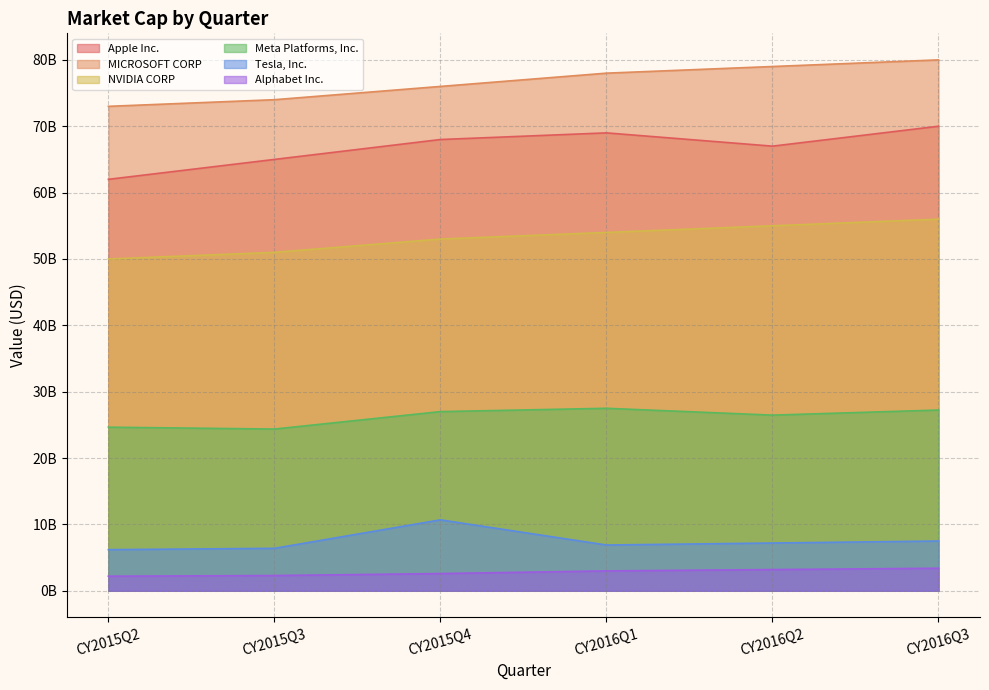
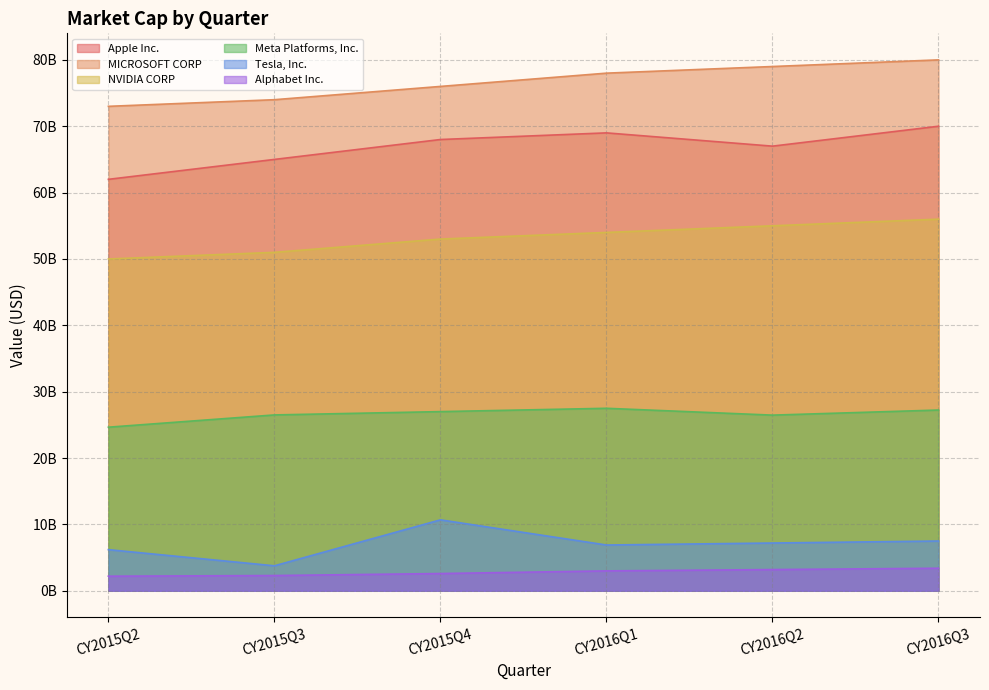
  {
    "Meta Platforms, Inc.": {
      "CY2015Q2": 25000000000,
-     "CY2015Q3": 24000000000,
+     "CY2015Q3": 27000000000,
      "CY2015Q4": 27000000000,
      "CY2016Q1": 28000000000,
      "CY2016Q2": 26000000000,
      "CY2016Q3": 27000000000
    },
    "Tesla, Inc.": {
      "CY2015Q2": 6000000000,
-     "CY2015Q3": 6000000000,
+     "CY2015Q3": 4000000000,
      "CY2015Q4": 11000000000,
      "CY2016Q1": 7000000000,
      "CY2016Q2": 7000000000,
      "CY2016Q3": 8000000000
    },
    "Alphabet Inc.": {
      "CY2015Q2": 2000000000,
      "CY2015Q3": 2000000000,
      "CY2015Q4": 3000000000,
      "CY2016Q1": 3000000000,
      "CY2016Q2": 3000000000,
      "CY2016Q3": 3000000000
    }
  }
